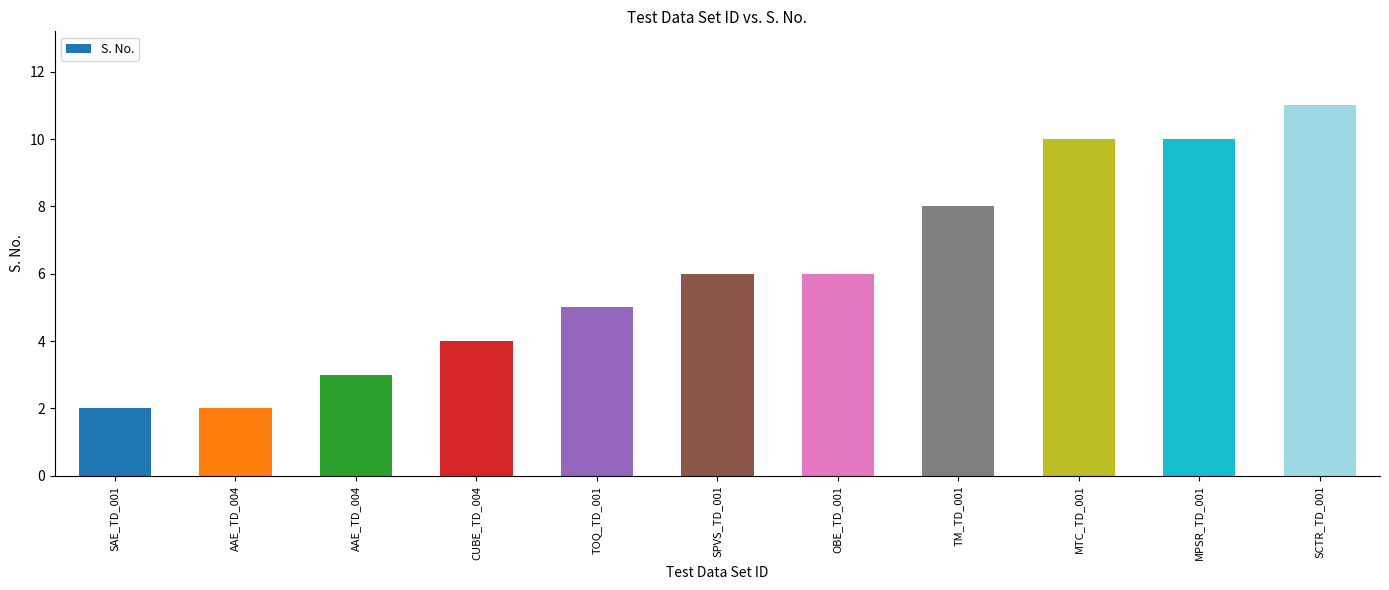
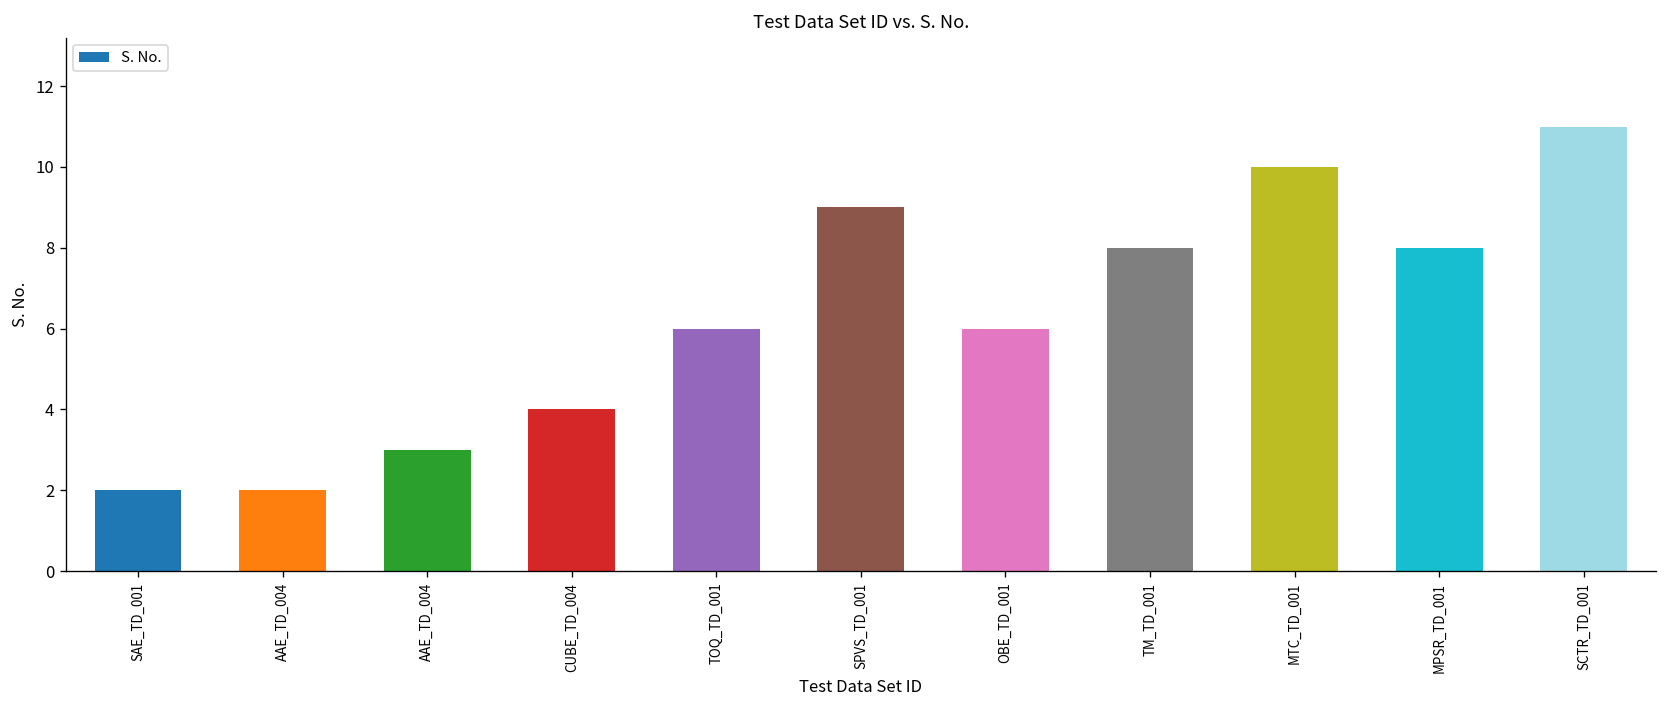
  {
    "SAE_TD_001": 2,
    "CUBE_TD_004": 4,
-   "TOQ_TD_001": 5,
-   "SPVS_TD_001": 6,
+   "TOQ_TD_001": 6,
+   "SPVS_TD_001": 9,
    "OBE_TD_001": 6,
    "TM_TD_001": 8,
    "MTC_TD_001": 10,
-   "MPSR_TD_001": 10,
+   "MPSR_TD_001": 8,
    "SCTR_TD_001": 11
  }
